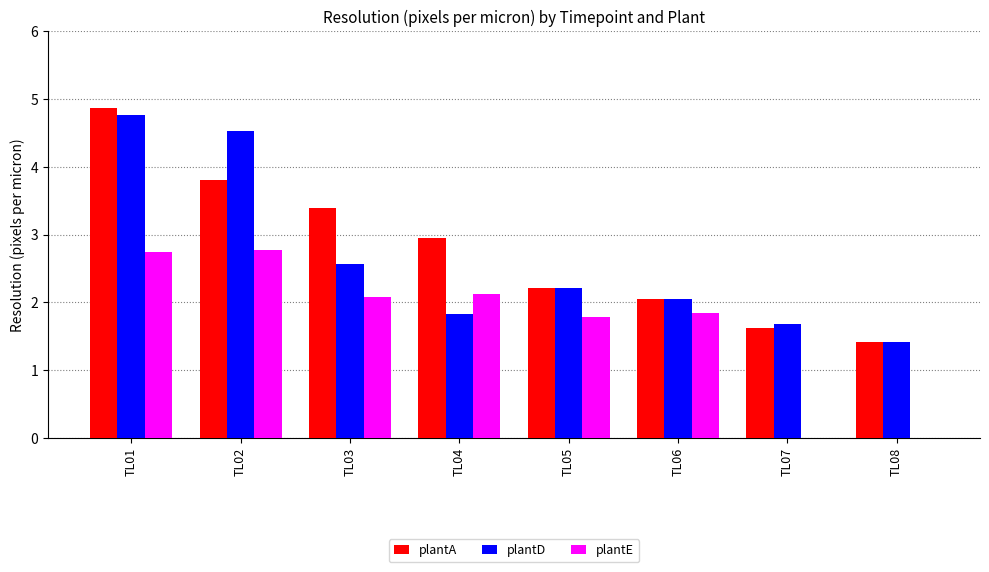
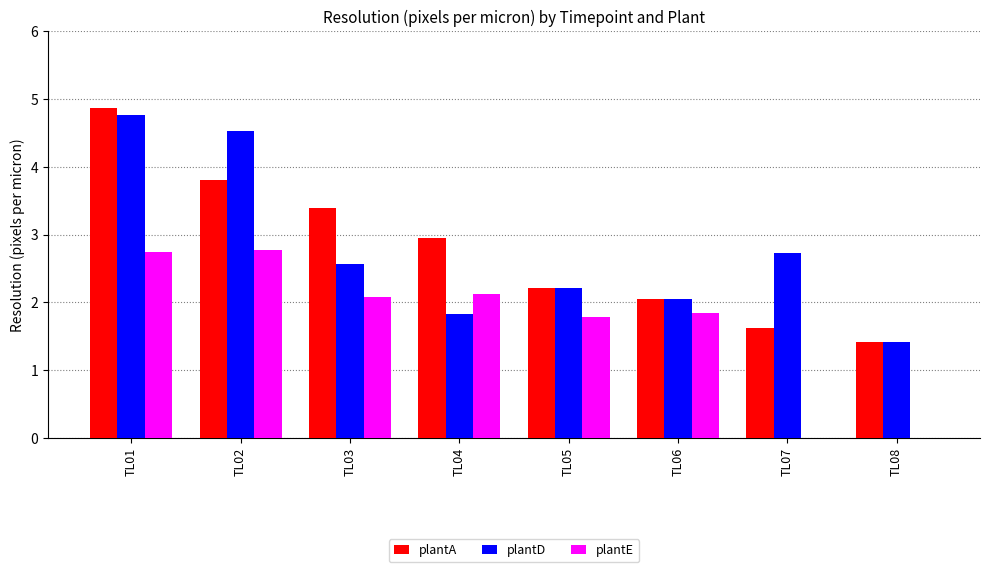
  {
    "plantA": {
      "TL01": 4.9,
      "TL02": 3.8,
      "TL03": 3.4,
      "TL04": 3.0,
      "TL05": 2.2,
      "TL06": 2.0,
      "TL07": 1.6,
      "TL08": 1.4
    },
    "plantD": {
      "TL01": 4.8,
      "TL02": 4.5,
      "TL03": 2.6,
      "TL04": 1.8,
      "TL05": 2.2,
      "TL06": 2.1,
-     "TL07": 1.7,
+     "TL07": 2.7,
      "TL08": 1.4
    },
    "plantE": {
      "TL01": 2.8,
      "TL02": 2.8,
      "TL03": 2.1,
      "TL04": 2.1,
      "TL05": 1.8,
      "TL06": 1.8,
      "TL07": 0.0,
      "TL08": 0.0
    }
  }
